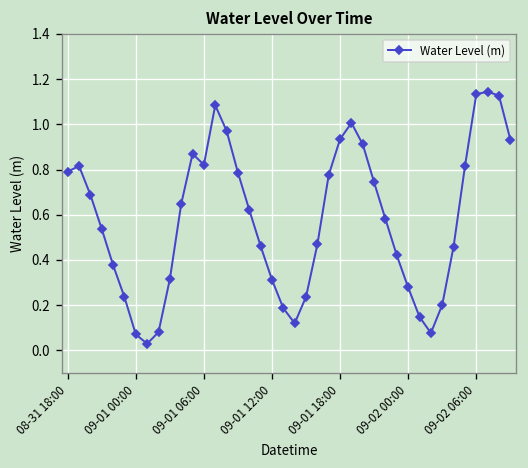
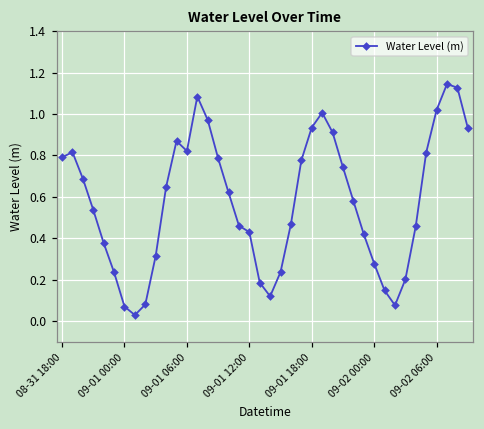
  {
    "08-31 18:00": 0.79,
    "09-01 00:00": 0.07,
    "09-01 06:00": 0.82,
-   "09-01 12:00": 0.31,
+   "09-01 12:00": 0.43,
    "09-01 18:00": 0.93,
    "09-02 00:00": 0.28,
-   "09-02 06:00": 1.13
+   "09-02 06:00": 1.02
  }
